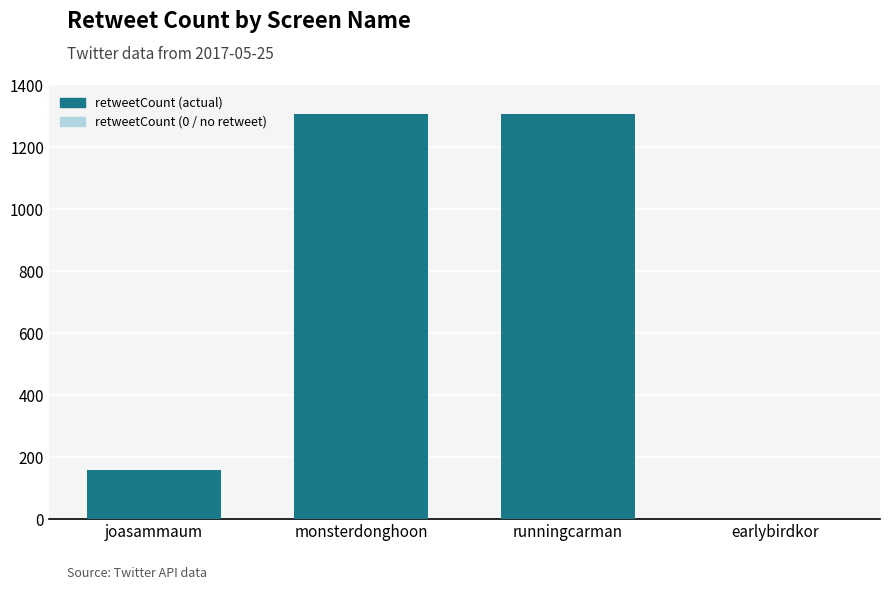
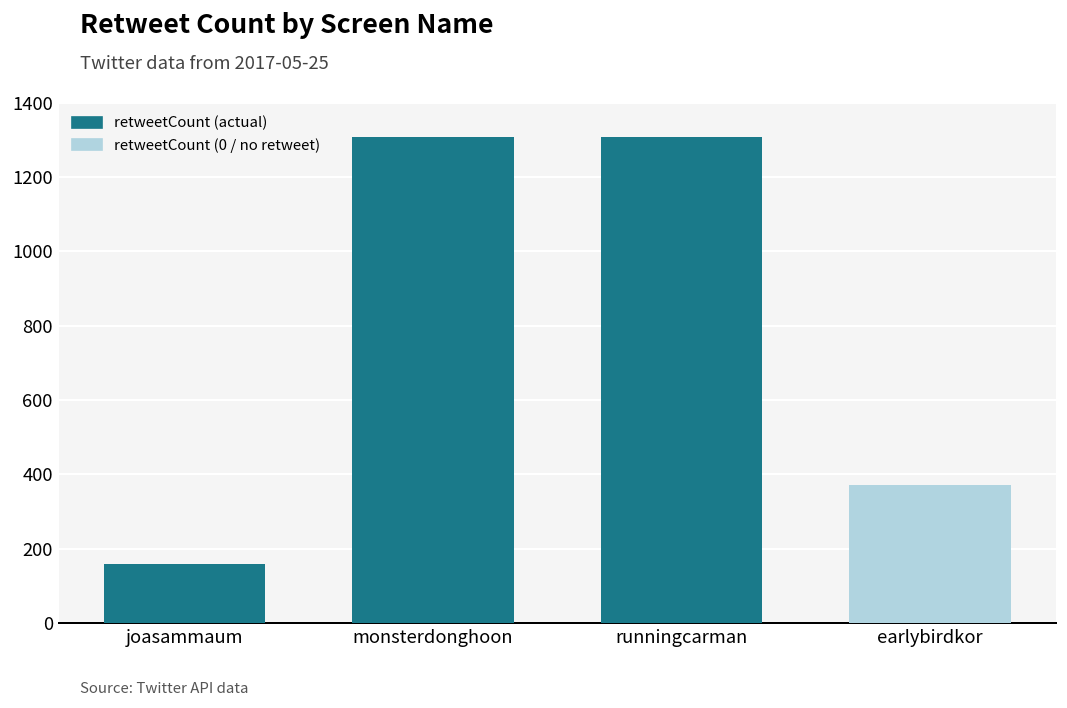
  {
    "joasammaum": 160,
    "monsterdonghoon": 1310,
    "runningcarman": 1310,
-   "earlybirdkor": 0
+   "earlybirdkor": 370
  }
